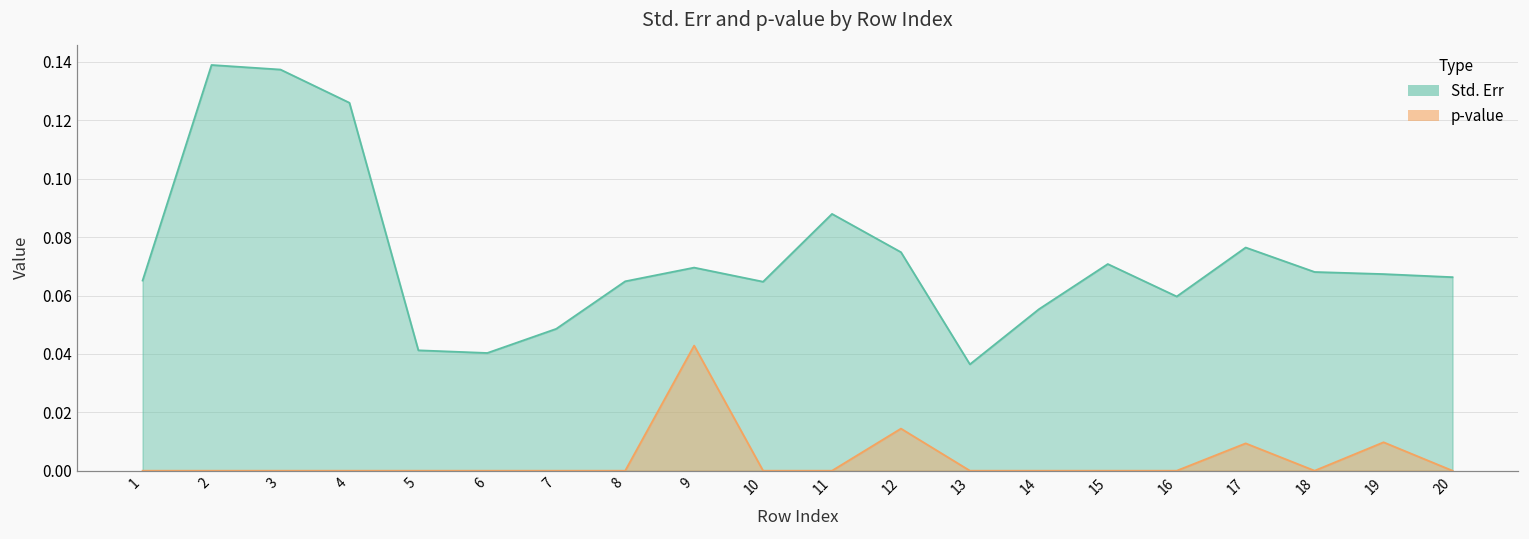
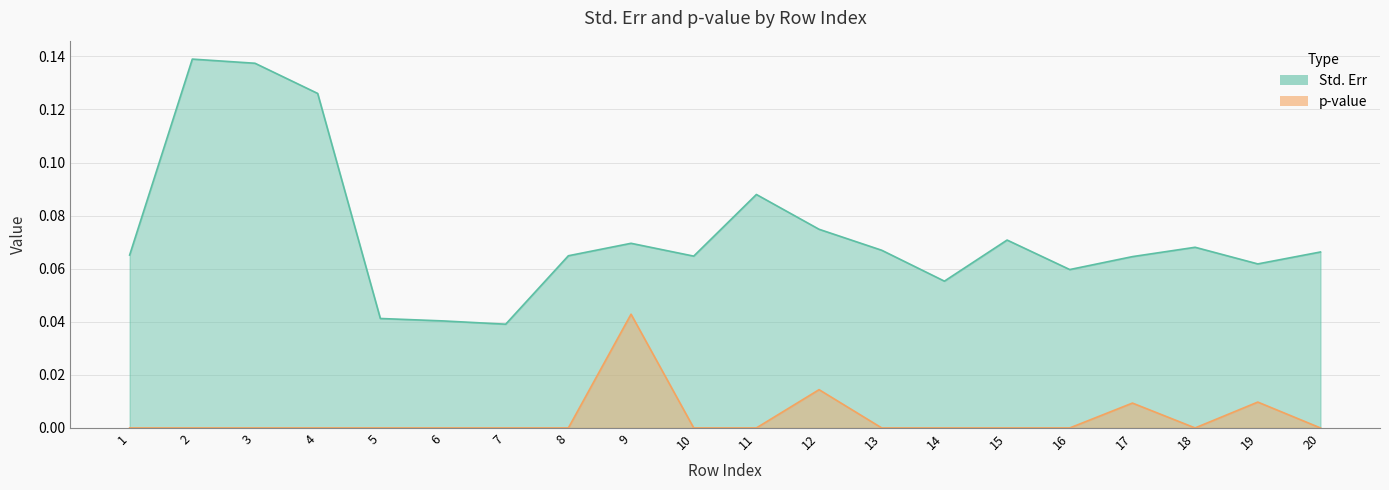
  {
    "Std. Err": {
      "1": 0.065,
      "2": 0.139,
      "3": 0.137,
      "4": 0.126,
      "5": 0.041,
      "6": 0.040,
-     "7": 0.049,
+     "7": 0.039,
      "8": 0.065,
      "9": 0.070,
      "10": 0.065,
      "11": 0.088,
      "12": 0.075,
-     "13": 0.036,
+     "13": 0.067,
      "14": 0.055,
      "15": 0.071,
      "16": 0.060,
-     "17": 0.076,
+     "17": 0.065,
      "18": 0.068,
-     "19": 0.067,
+     "19": 0.062,
      "20": 0.066
    },
    "p-value": {
      "1": 0.000,
      "2": 0.000,
      "3": 0.000,
      "4": 0.000,
      "5": 0.000,
      "6": 0.000,
      "7": 0.000,
      "8": 0.000,
      "9": 0.043,
      "10": 0.000,
      "11": 0.000,
      "12": 0.014,
      "13": 0.000,
      "14": 0.000,
      "15": 0.000,
      "16": 0.000,
      "17": 0.009,
      "18": 0.000,
      "19": 0.010,
      "20": 0.000
    }
  }
